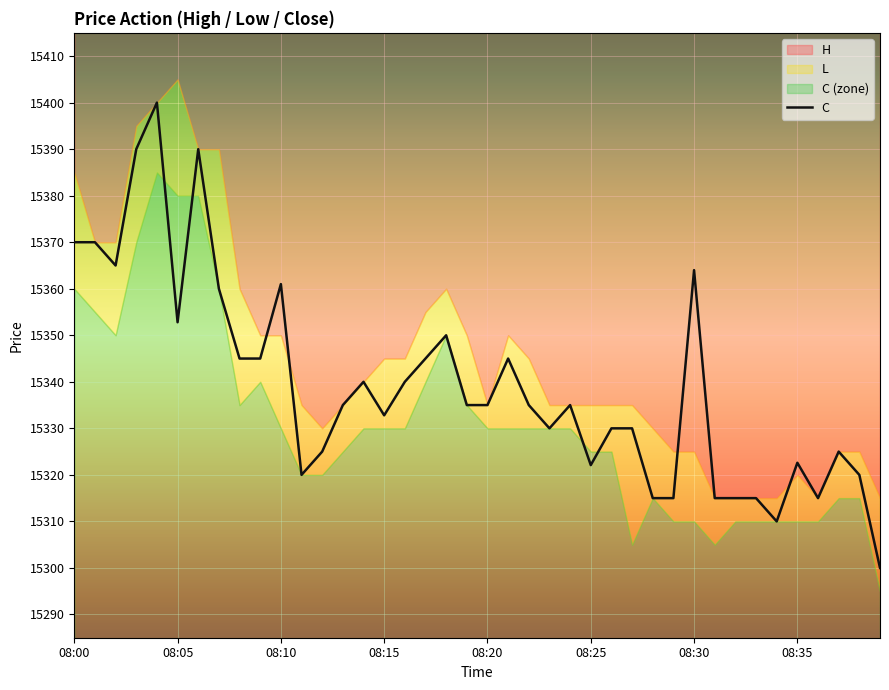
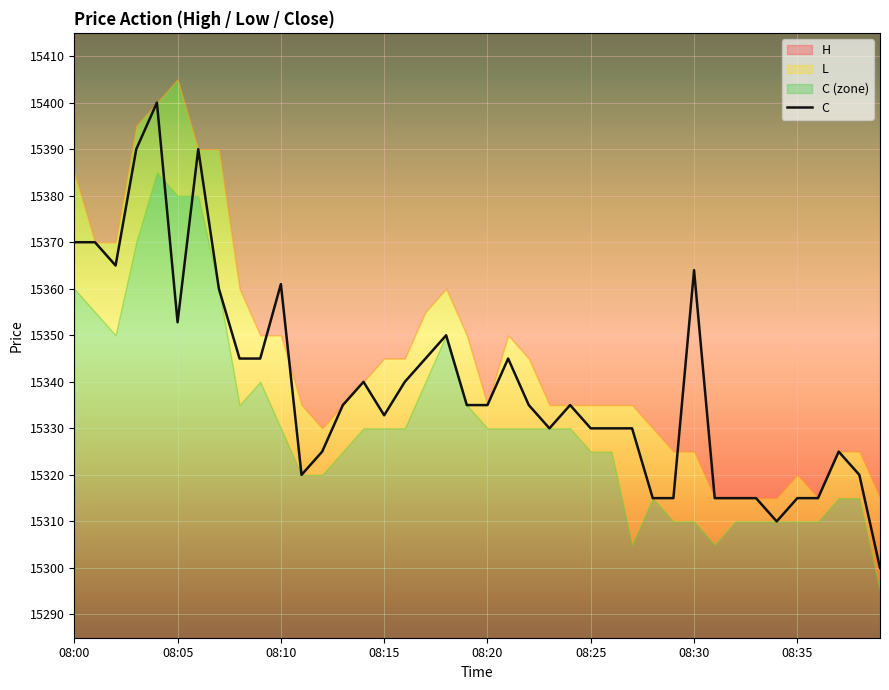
  {
    "C": {
      "08:00": 15370,
      "08:05": 15353,
      "08:10": 15361,
      "08:15": 15333,
-     "08:25": 15322,
+     "08:25": 15330,
      "08:30": 15364,
-     "08:35": 15323
+     "08:35": 15315
    },
    "C (zone)": {
      "08:00": 15360,
      "08:05": 15380,
      "08:10": 15330,
      "08:15": 15330,
      "08:20": 15330,
      "08:25": 15325,
      "08:30": 15310,
      "08:35": 15310
    }
  }
